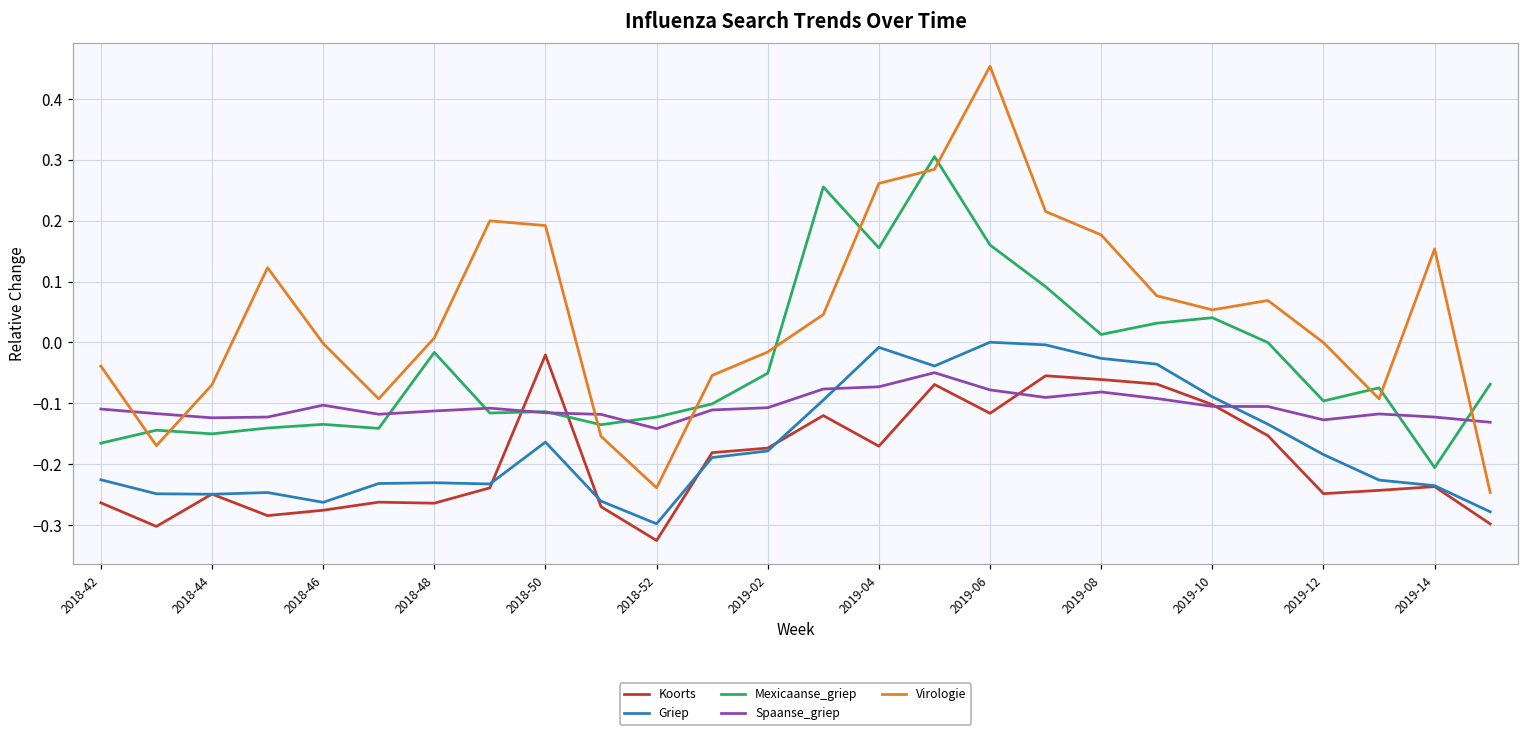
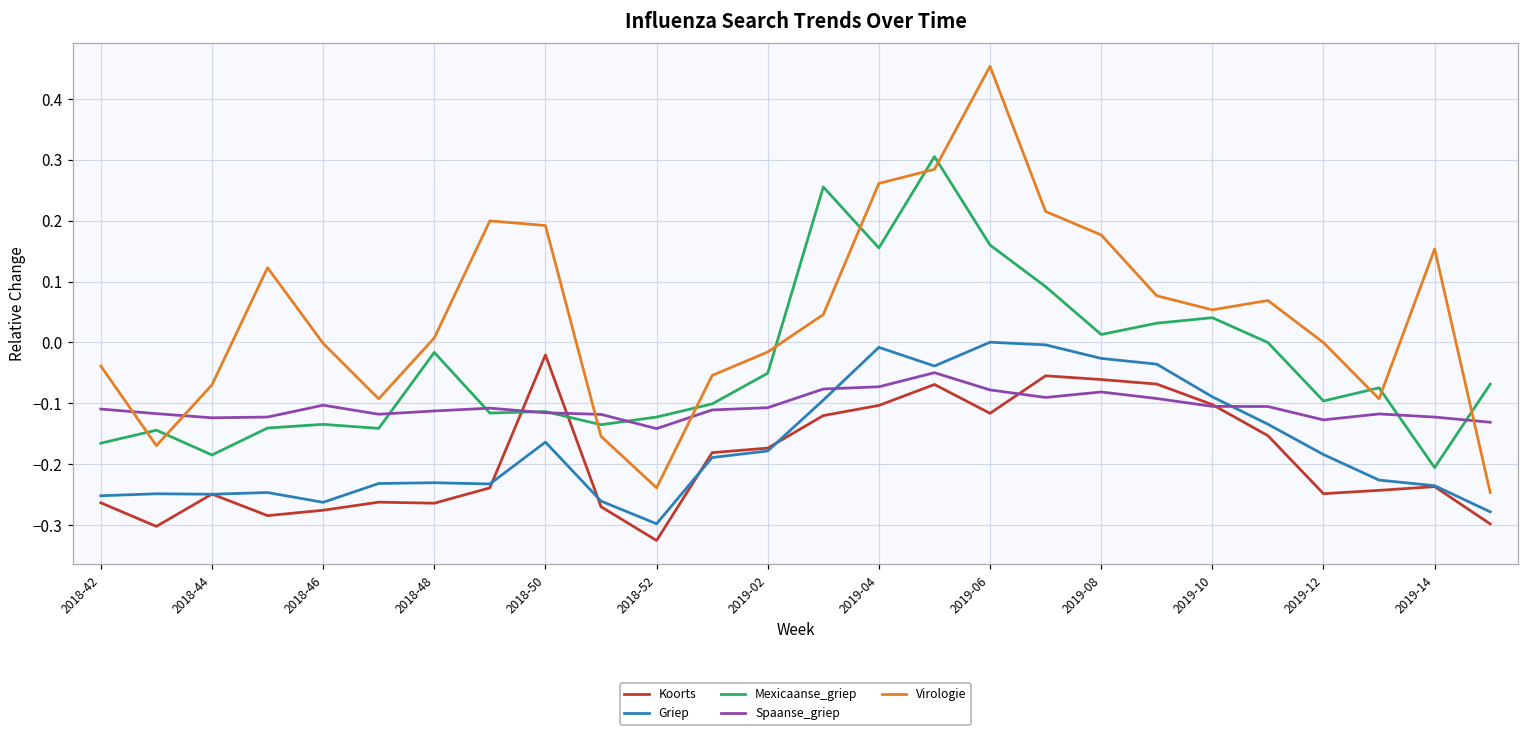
  {
    "Koorts": {
      "2018-42": -0.26,
      "2018-46": -0.28,
      "2018-48": -0.26,
      "2018-50": -0.02,
      "2018-52": -0.33,
      "2019-02": -0.17,
-     "2019-04": -0.17,
+     "2019-04": -0.10,
      "2019-06": -0.12,
      "2019-08": -0.06,
      "2019-12": -0.25
    },
    "Griep": {
-     "2018-42": -0.23,
+     "2018-42": -0.25,
      "2018-46": -0.26,
      "2018-48": -0.23,
      "2018-50": -0.16,
      "2018-52": -0.30,
      "2019-02": -0.18,
      "2019-04": -0.01,
      "2019-06": 0.00,
      "2019-08": -0.03,
      "2019-10": -0.09,
      "2019-12": -0.18
    },
    "Mexicaanse_griep": {
      "2018-42": -0.17,
-     "2018-44": -0.15,
+     "2018-44": -0.18,
      "2018-46": -0.13,
      "2018-48": -0.02,
      "2018-52": -0.12,
      "2019-02": -0.05,
      "2019-04": 0.16,
      "2019-06": 0.16,
      "2019-08": 0.01,
      "2019-10": 0.04,
      "2019-12": -0.10,
      "2019-14": -0.21
    },
    "Spaanse_griep": {
      "2018-42": -0.11,
      "2018-44": -0.12,
      "2018-46": -0.10,
      "2018-48": -0.11,
      "2018-52": -0.14,
      "2019-02": -0.11,
      "2019-04": -0.07,
      "2019-06": -0.08,
      "2019-08": -0.08,
      "2019-12": -0.13,
      "2019-14": -0.12
    },
    "Virologie": {
      "2018-42": -0.04,
      "2018-44": -0.07,
      "2018-46": 0.00,
      "2018-48": 0.01,
      "2018-50": 0.19,
      "2018-52": -0.24,
      "2019-02": -0.02,
      "2019-04": 0.26,
      "2019-06": 0.45,
      "2019-08": 0.18,
      "2019-10": 0.05,
      "2019-12": 0.00,
      "2019-14": 0.15
    }
  }
